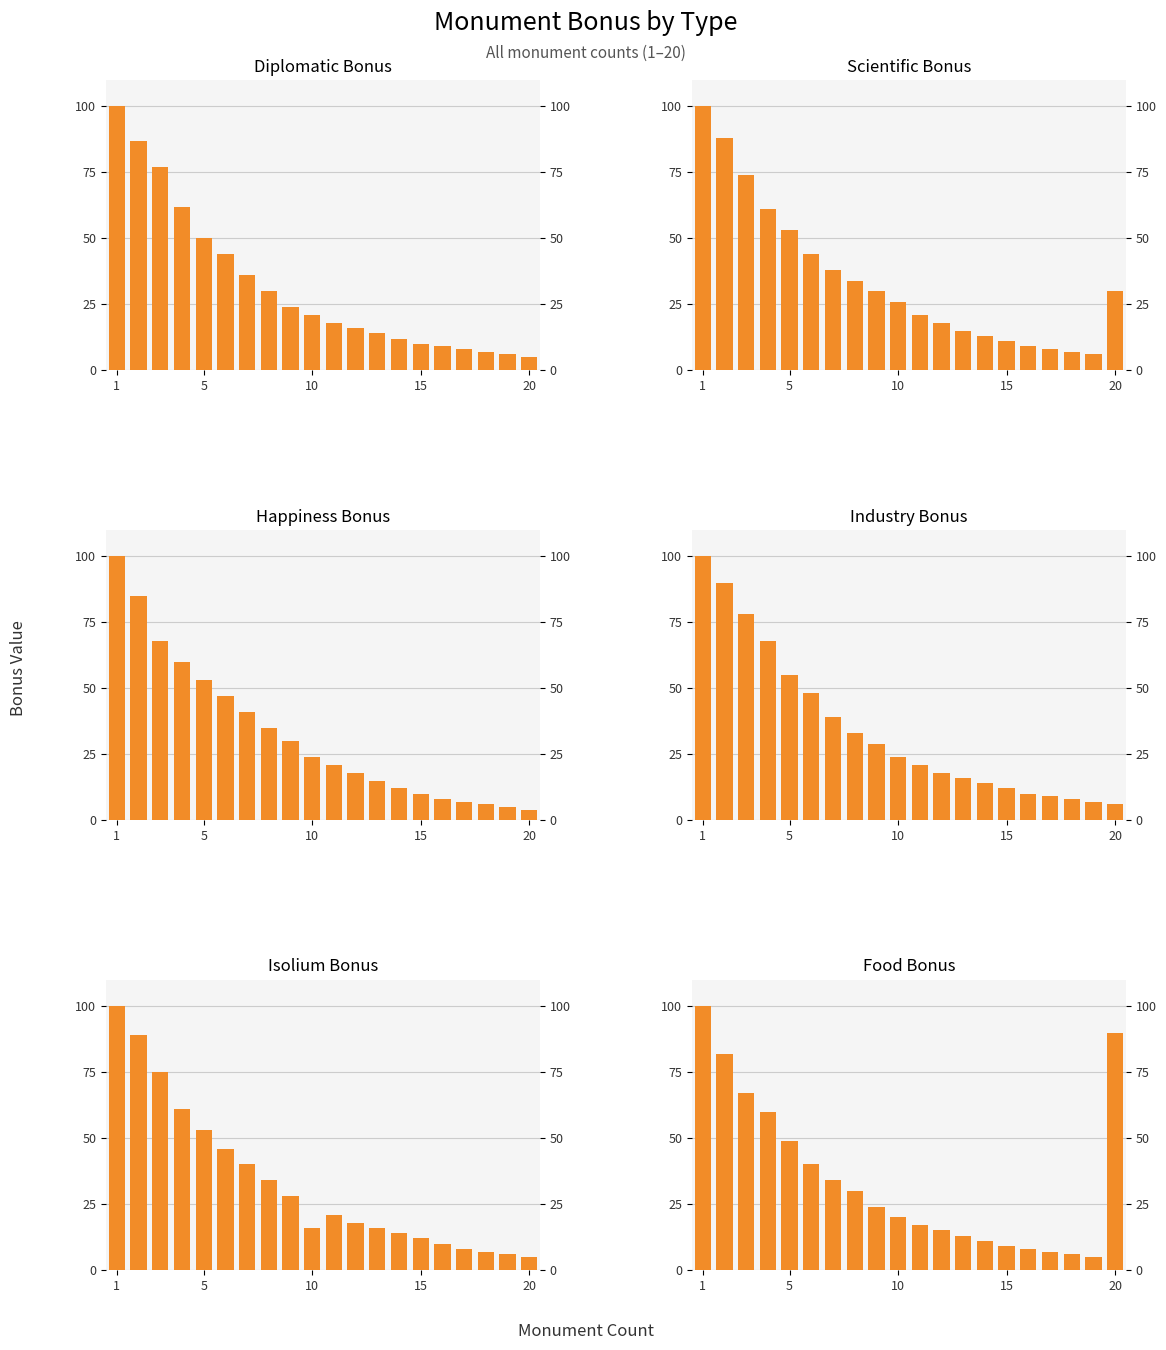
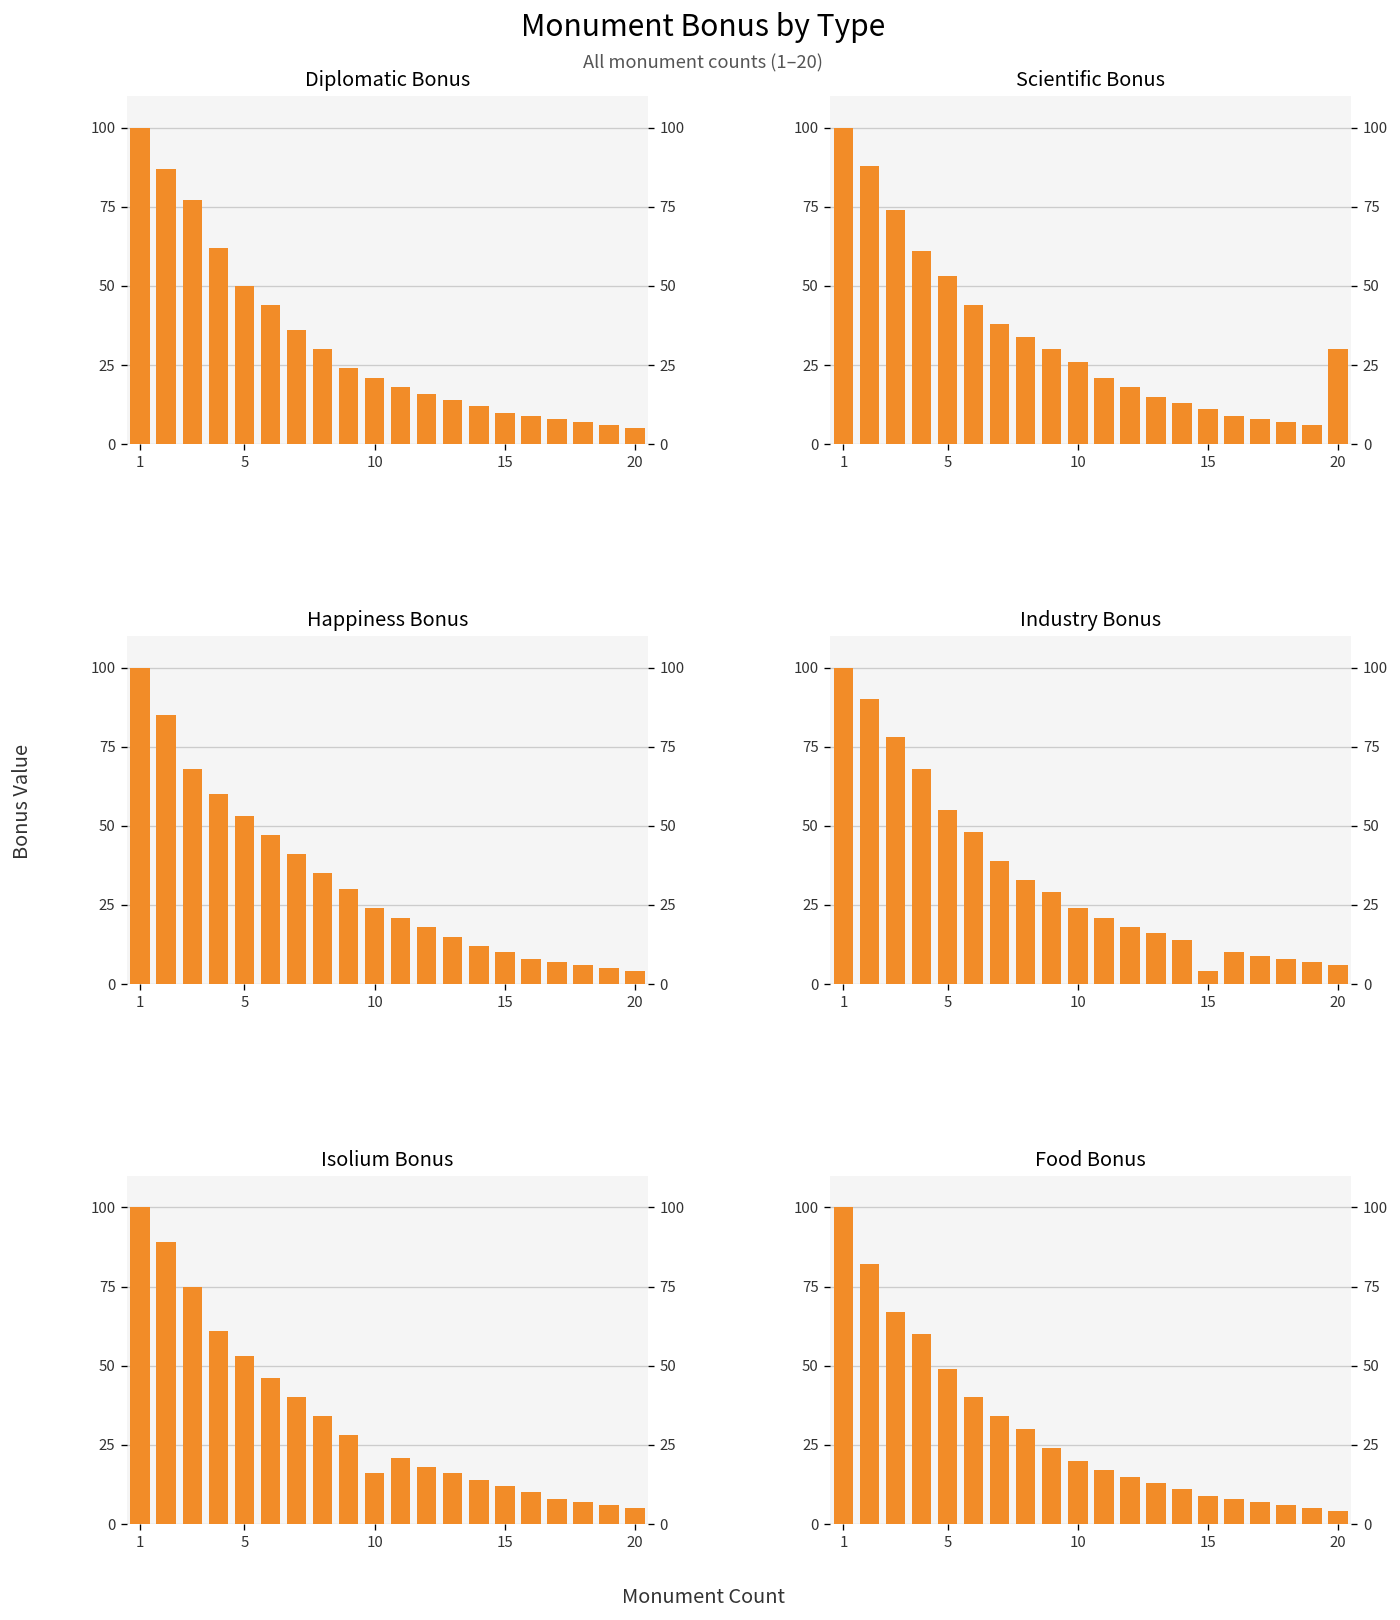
  {
    "Diplomatic Bonus": {
      "1": 100,
      "5": 50,
      "10": 21,
      "15": 10,
      "20": 5
    },
    "Scientific Bonus": {
      "1": 100,
      "5": 53,
      "10": 26,
      "15": 11,
      "20": 30
    },
    "Happiness Bonus": {
      "1": 100,
      "5": 53,
      "10": 24,
      "15": 10,
      "20": 4
    },
    "Industry Bonus": {
      "1": 100,
      "5": 55,
      "10": 24,
-     "15": 12,
+     "15": 4,
      "20": 6
    },
    "Isolium Bonus": {
      "1": 100,
      "5": 53,
      "10": 16,
      "15": 12,
      "20": 5
    },
    "Food Bonus": {
      "1": 100,
      "5": 49,
      "10": 20,
      "15": 9,
-     "20": 90
+     "20": 4
    }
  }
